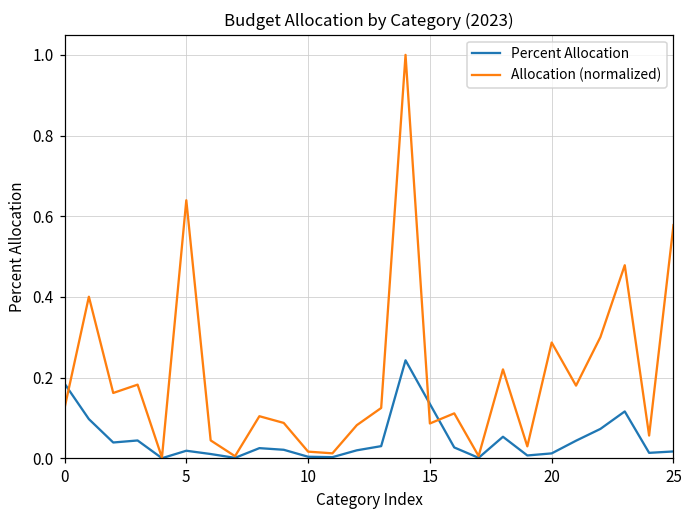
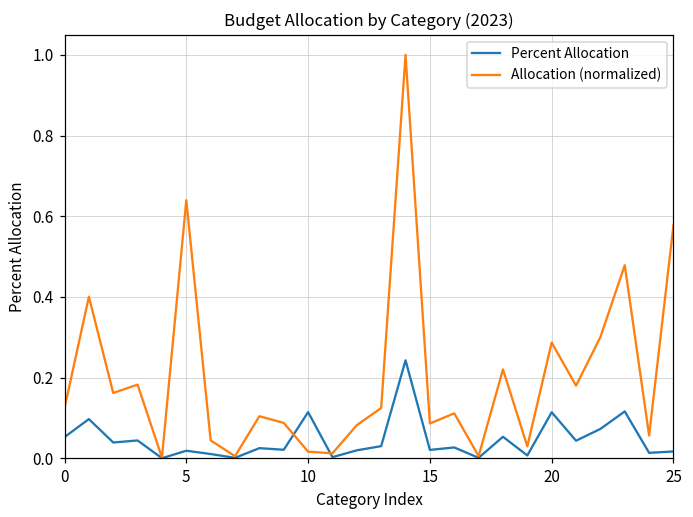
  {
    "Percent Allocation": {
-     "0": 0.19,
+     "0": 0.05,
      "5": 0.02,
-     "10": 0.00,
-     "15": 0.13,
-     "20": 0.01,
+     "10": 0.11,
+     "15": 0.02,
+     "20": 0.11,
      "25": 0.02
    },
    "Allocation (normalized)": {
      "0": 0.12,
      "5": 0.64,
      "10": 0.02,
      "15": 0.09,
      "20": 0.29,
      "25": 0.58
    }
  }
